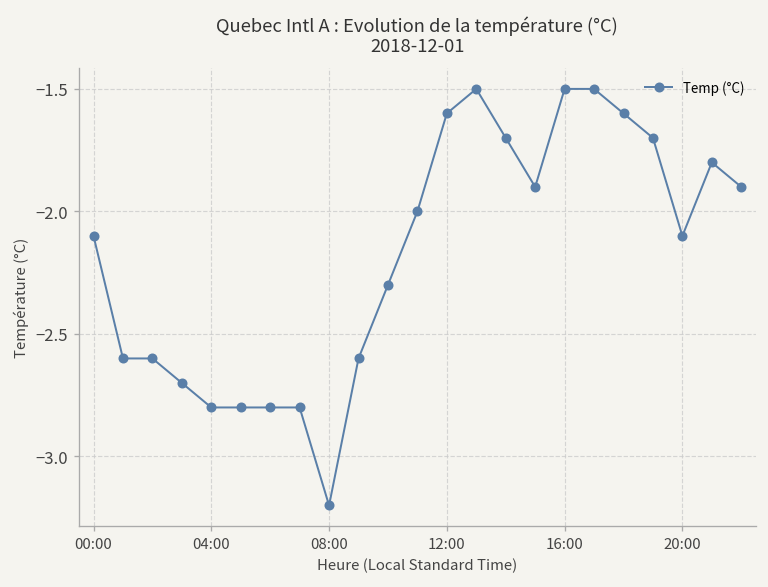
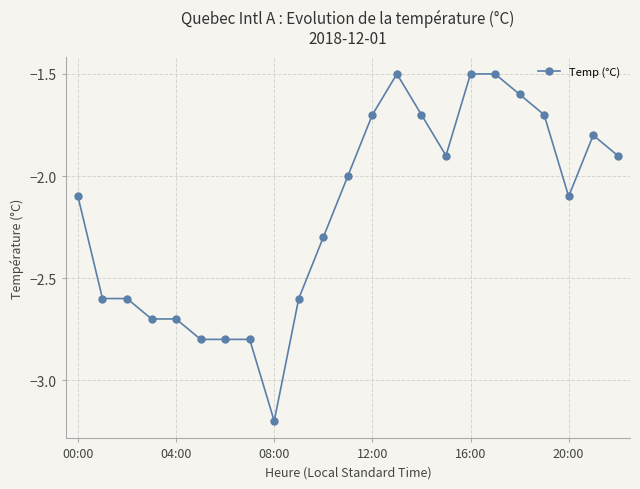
  {
    "00:00": -2.1,
-   "04:00": -2.8,
+   "04:00": -2.7,
    "08:00": -3.2,
-   "12:00": -1.6,
+   "12:00": -1.7,
    "16:00": -1.5,
    "20:00": -2.1
  }
